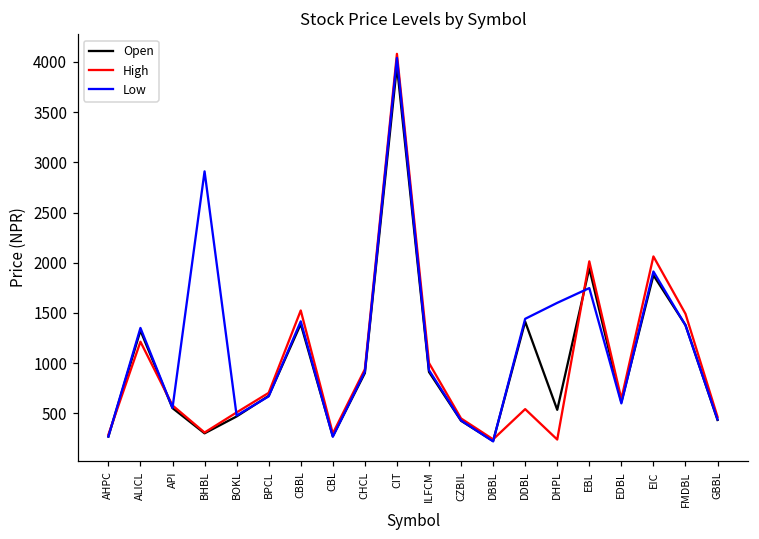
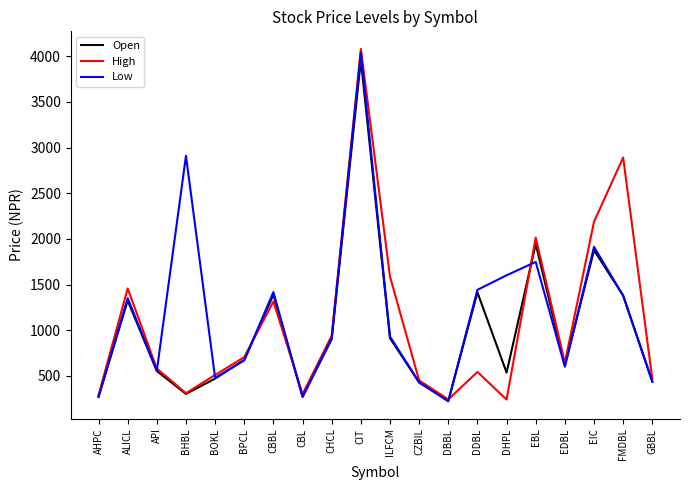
  {
    "Open": {
      "CIT": 4000,
      "DDBL": 1400,
      "DHPL": 500,
      "EBL": 1900,
      "EIC": 1900
    },
    "High": {
-     "ALICL": 1200,
+     "ALICL": 1500,
      "BOKL": 500,
      "BPCL": 700,
-     "CBBL": 1500,
+     "CBBL": 1300,
      "CIT": 4100,
-     "ILFCM": 1000,
+     "ILFCM": 1600,
      "DDBL": 500,
      "DHPL": 200,
      "EBL": 2000,
      "EDBL": 600,
-     "EIC": 2100,
-     "FMDBL": 1500
+     "EIC": 2200,
+     "FMDBL": 2900
    },
    "Low": {
      "BHBL": 2900,
      "CIT": 4000,
      "DDBL": 1400,
      "DHPL": 1600,
      "EBL": 1700,
      "EIC": 1900
    }
  }
